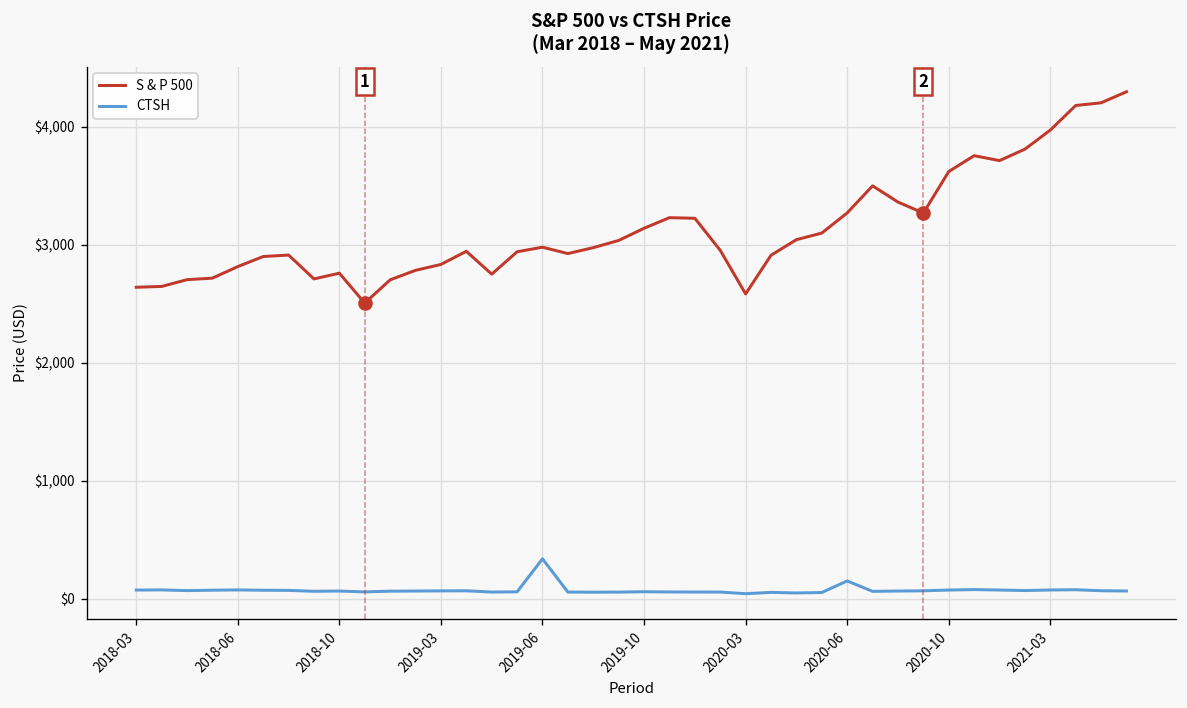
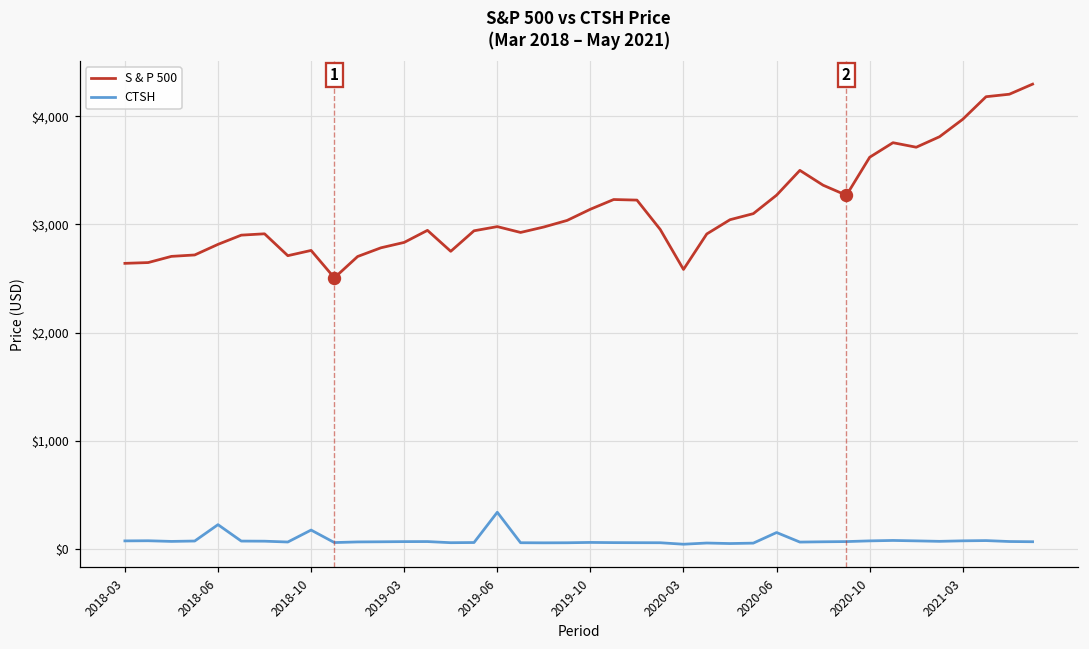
  {
    "CTSH": {
-     "2018-06": "$100",
-     "2018-10": "$100",
+     "2018-06": "$200",
+     "2018-10": "$200",
      "2019-06": "$300",
      "2019-10": "$100",
      "2020-06": "$200",
      "2020-10": "$100"
    }
  }
